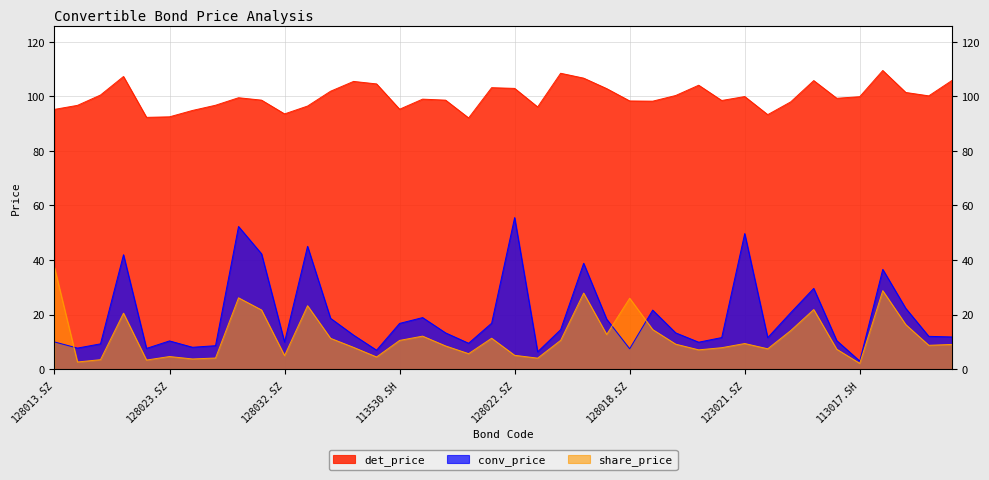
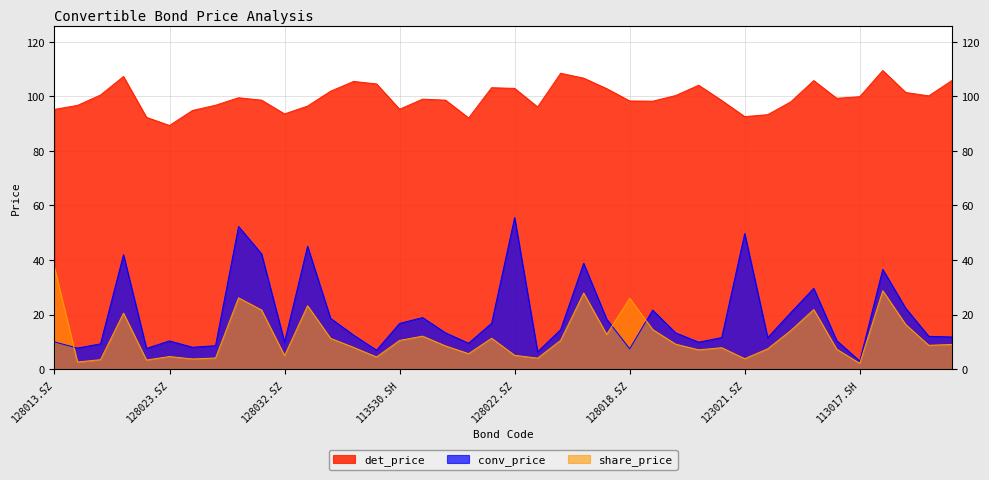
  {
    "det_price": {
      "128013.SZ": 95,
-     "128023.SZ": 93,
+     "128023.SZ": 89,
      "128032.SZ": 94,
      "113530.SH": 95,
      "128022.SZ": 103,
      "128018.SZ": 98,
-     "123021.SZ": 100,
+     "123021.SZ": 93,
      "113017.SH": 100
    },
    "conv_price": {
      "128013.SZ": 10,
      "128023.SZ": 10,
      "128032.SZ": 10,
      "113530.SH": 17,
      "128022.SZ": 56,
      "128018.SZ": 7,
      "123021.SZ": 50
    },
    "share_price": {
      "128013.SZ": 37,
      "128023.SZ": 5,
      "128032.SZ": 5,
      "113530.SH": 11,
      "128022.SZ": 5,
      "128018.SZ": 26,
-     "123021.SZ": 9
+     "123021.SZ": 4
    }
  }
